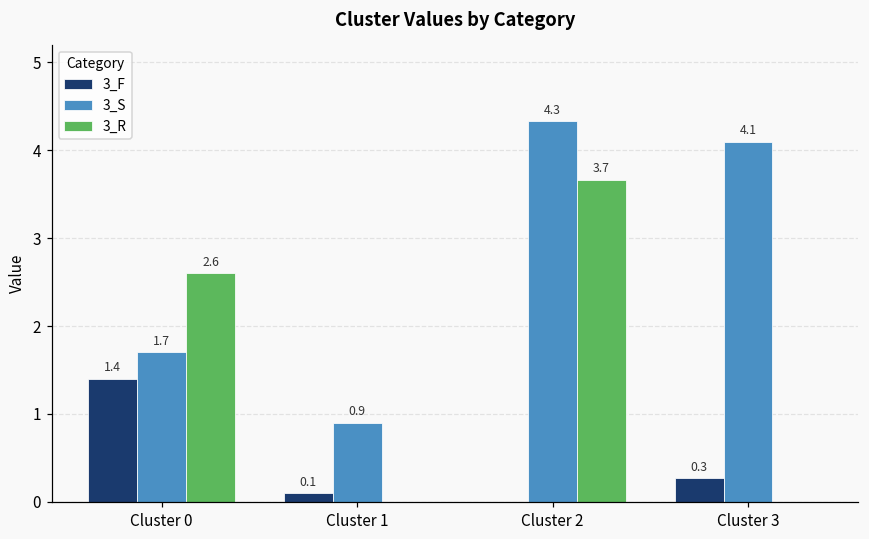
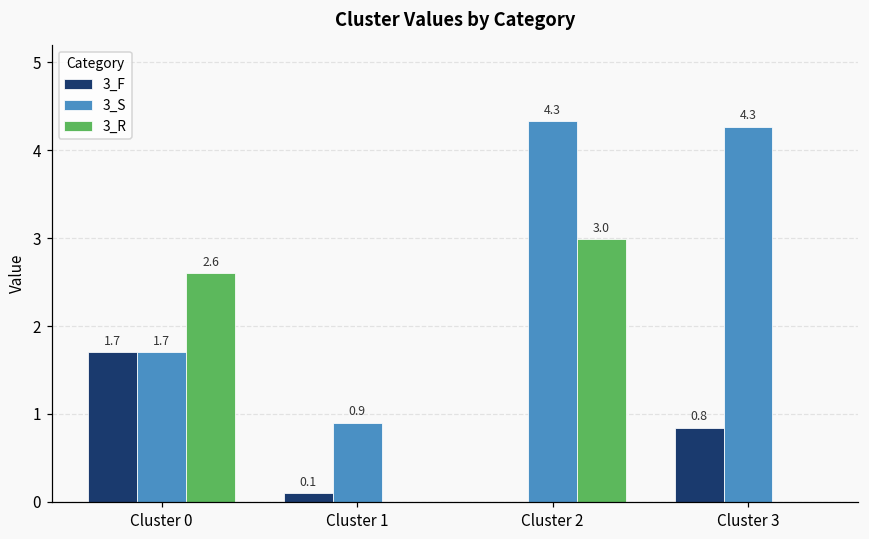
  {
    "3_F": {
-     "Cluster 0": 1.4,
+     "Cluster 0": 1.7,
      "Cluster 1": 0.1,
-     "Cluster 3": 0.3
+     "Cluster 3": 0.8
    },
    "3_S": {
      "Cluster 0": 1.7,
      "Cluster 1": 0.9,
      "Cluster 2": 4.3,
-     "Cluster 3": 4.1
+     "Cluster 3": 4.3
    },
    "3_R": {
      "Cluster 0": 2.6,
-     "Cluster 2": 3.7
+     "Cluster 2": 3.0
    }
  }
